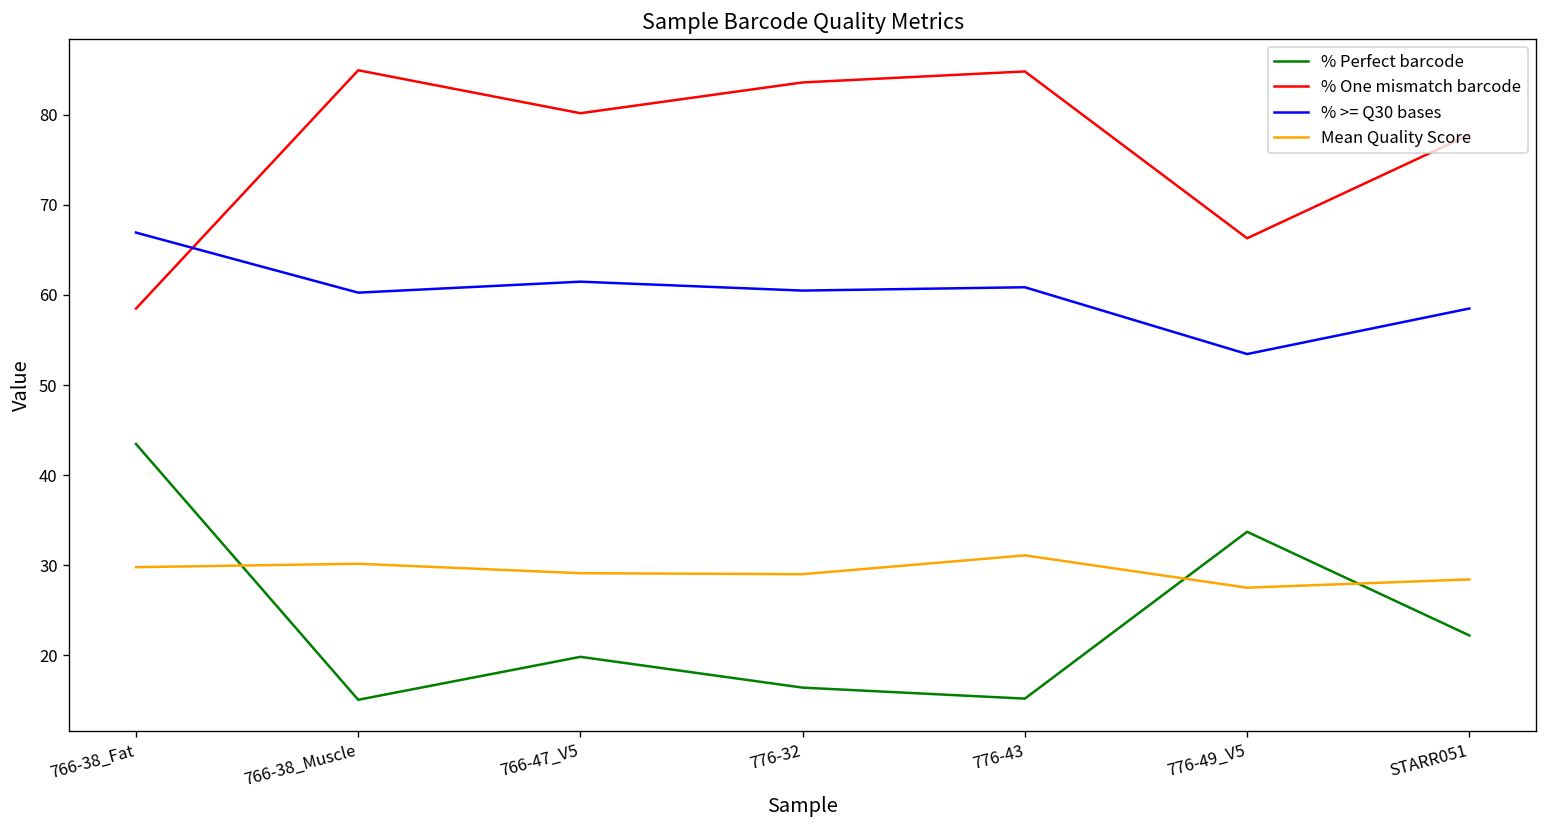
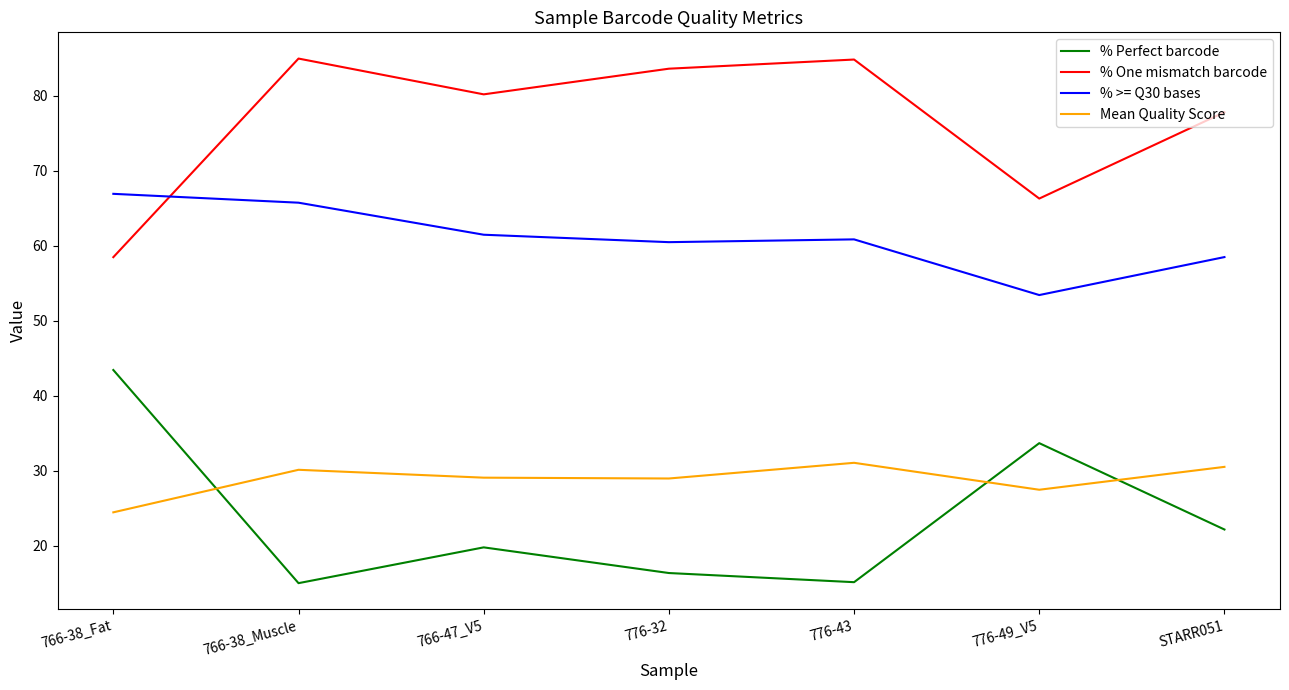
  {
    "% Perfect barcode": {
      "766-38_Fat": 43,
      "766-38_Muscle": 15,
      "766-47_V5": 20,
      "776-32": 16,
      "776-43": 15,
      "776-49_V5": 34,
      "STARR051": 22
    },
    "% One mismatch barcode": {
      "766-38_Fat": 58,
      "766-38_Muscle": 85,
      "766-47_V5": 80,
      "776-32": 84,
      "776-43": 85,
      "776-49_V5": 66
    },
    "% >= Q30 bases": {
      "766-38_Fat": 67,
-     "766-38_Muscle": 60,
+     "766-38_Muscle": 66,
      "766-47_V5": 61,
      "776-32": 60,
      "776-43": 61,
      "776-49_V5": 53,
      "STARR051": 59
    },
    "Mean Quality Score": {
-     "766-38_Fat": 30,
+     "766-38_Fat": 24,
      "766-38_Muscle": 30,
      "766-47_V5": 29,
      "776-32": 29,
      "776-43": 31,
      "776-49_V5": 27,
-     "STARR051": 28
+     "STARR051": 31
    }
  }
